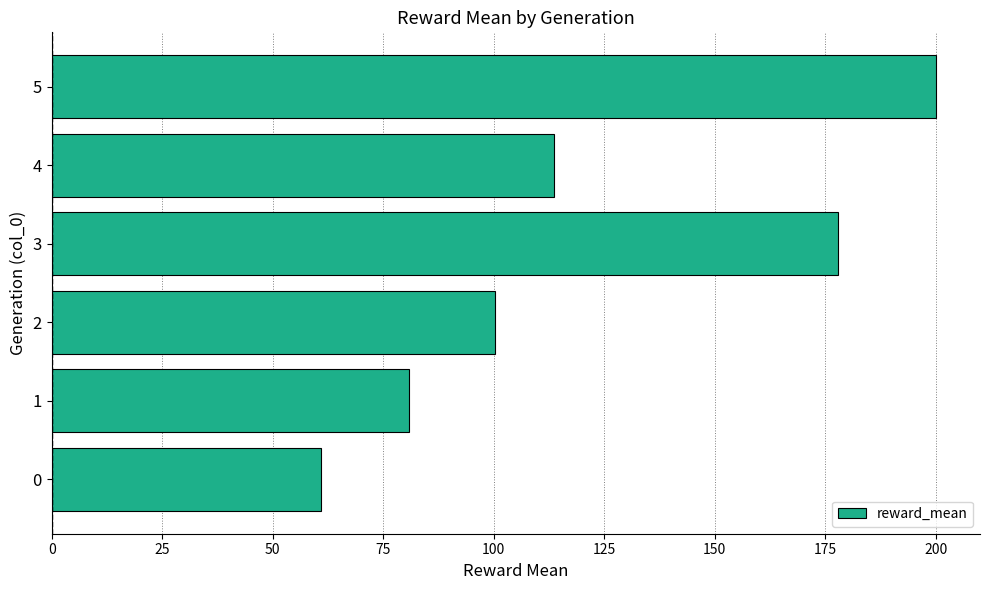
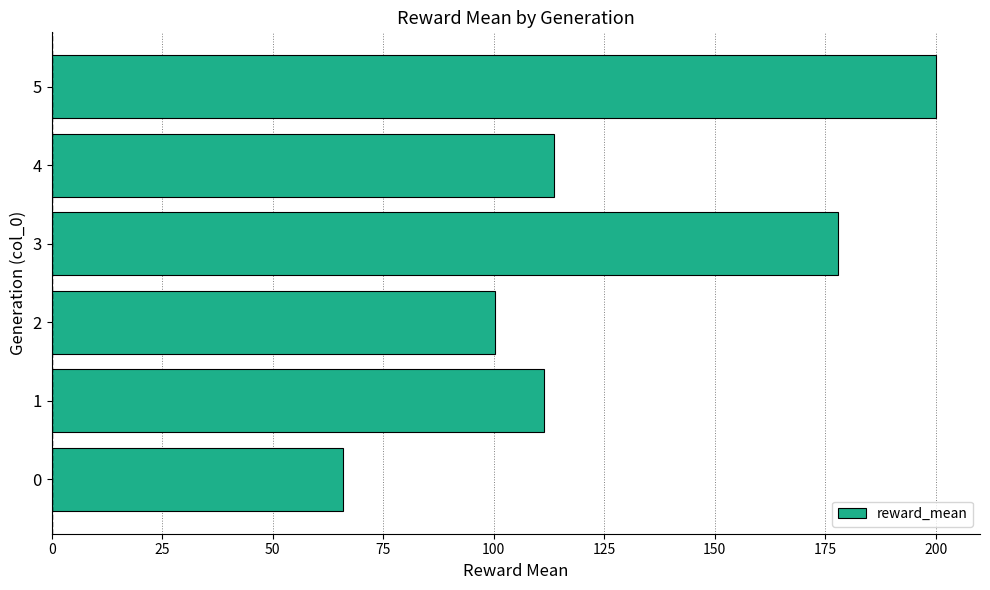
  {
    "5": 200,
    "4": 114,
    "3": 178,
    "2": 100,
-   "1": 81,
-   "0": 61
+   "1": 111,
+   "0": 66
  }
